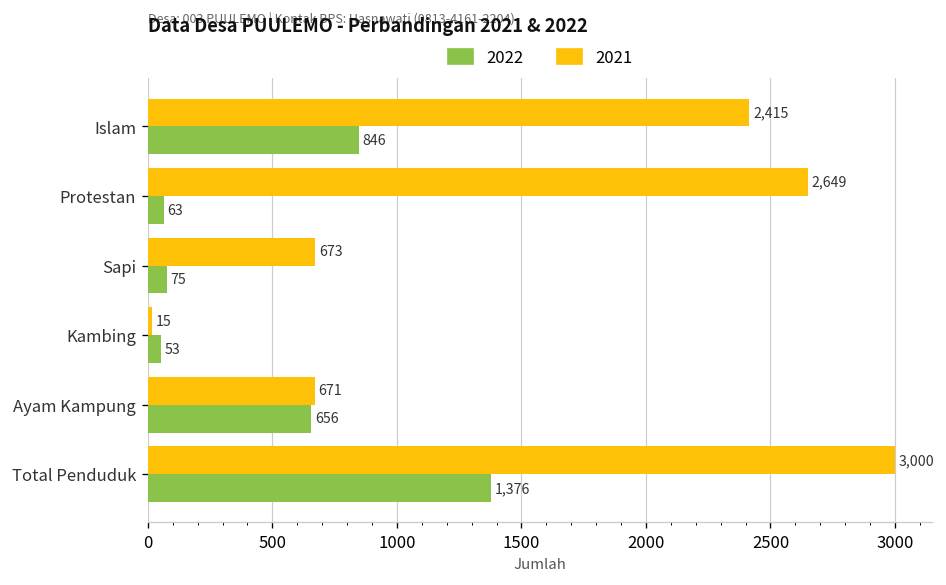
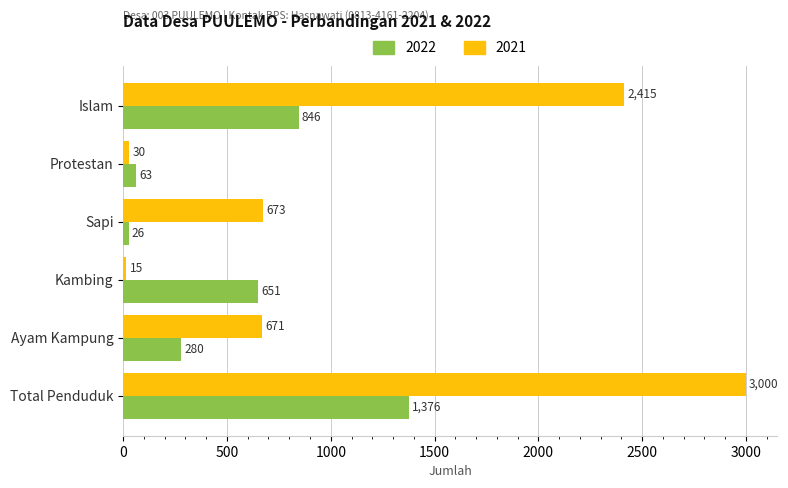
  {
    "2022": {
      "Islam": "846",
      "Protestan": "63",
-     "Sapi": "75",
-     "Kambing": "53",
-     "Ayam Kampung": "656",
+     "Sapi": "26",
+     "Kambing": "651",
+     "Ayam Kampung": "280",
      "Total Penduduk": "1,376"
    },
    "2021": {
      "Islam": "2,415",
-     "Protestan": "2,649",
+     "Protestan": "30",
      "Sapi": "673",
      "Kambing": "15",
      "Ayam Kampung": "671",
      "Total Penduduk": "3,000"
    }
  }
